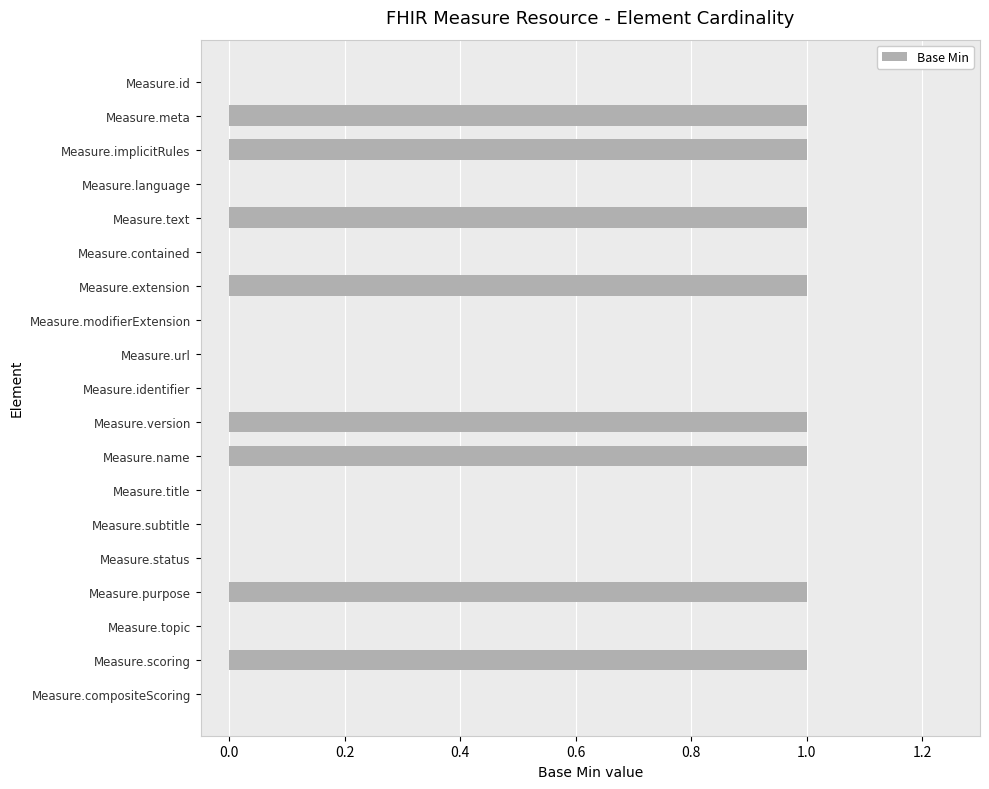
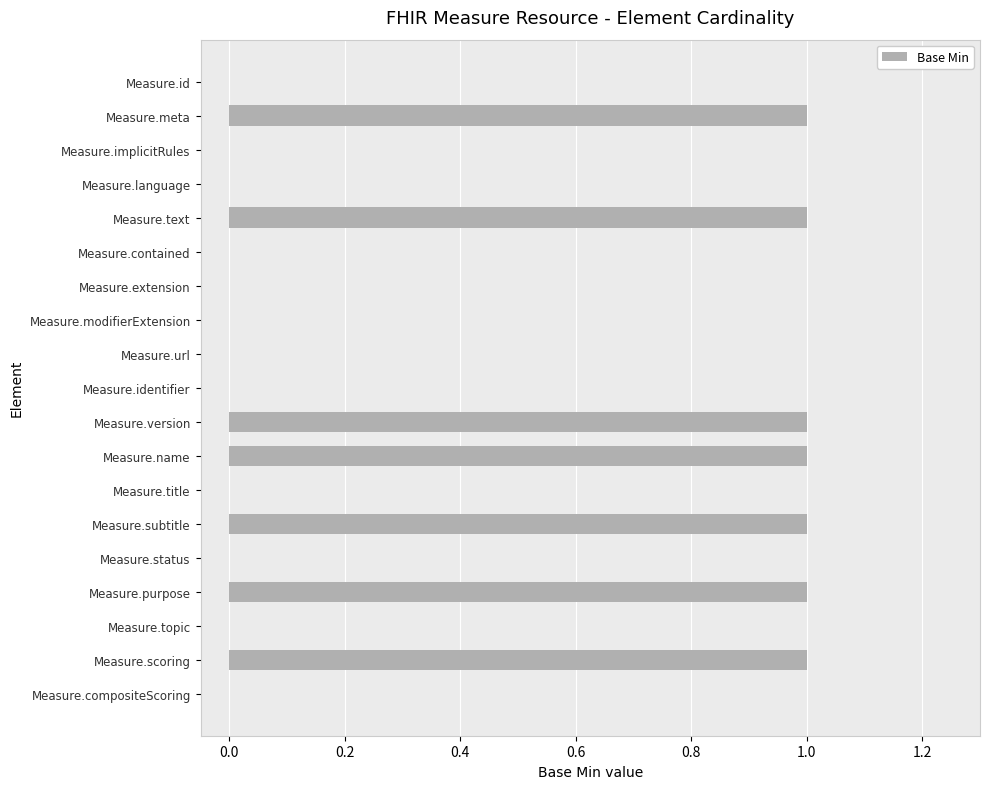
  {
    "Measure.id": 0,
    "Measure.meta": 1,
-   "Measure.implicitRules": 1,
+   "Measure.implicitRules": 0,
    "Measure.language": 0,
    "Measure.text": 1,
    "Measure.contained": 0,
-   "Measure.extension": 1,
+   "Measure.extension": 0,
    "Measure.modifierExtension": 0,
    "Measure.url": 0,
    "Measure.identifier": 0,
    "Measure.version": 1,
    "Measure.name": 1,
    "Measure.title": 0,
-   "Measure.subtitle": 0,
+   "Measure.subtitle": 1,
    "Measure.status": 0,
    "Measure.purpose": 1,
    "Measure.topic": 0,
    "Measure.scoring": 1,
    "Measure.compositeScoring": 0
  }
